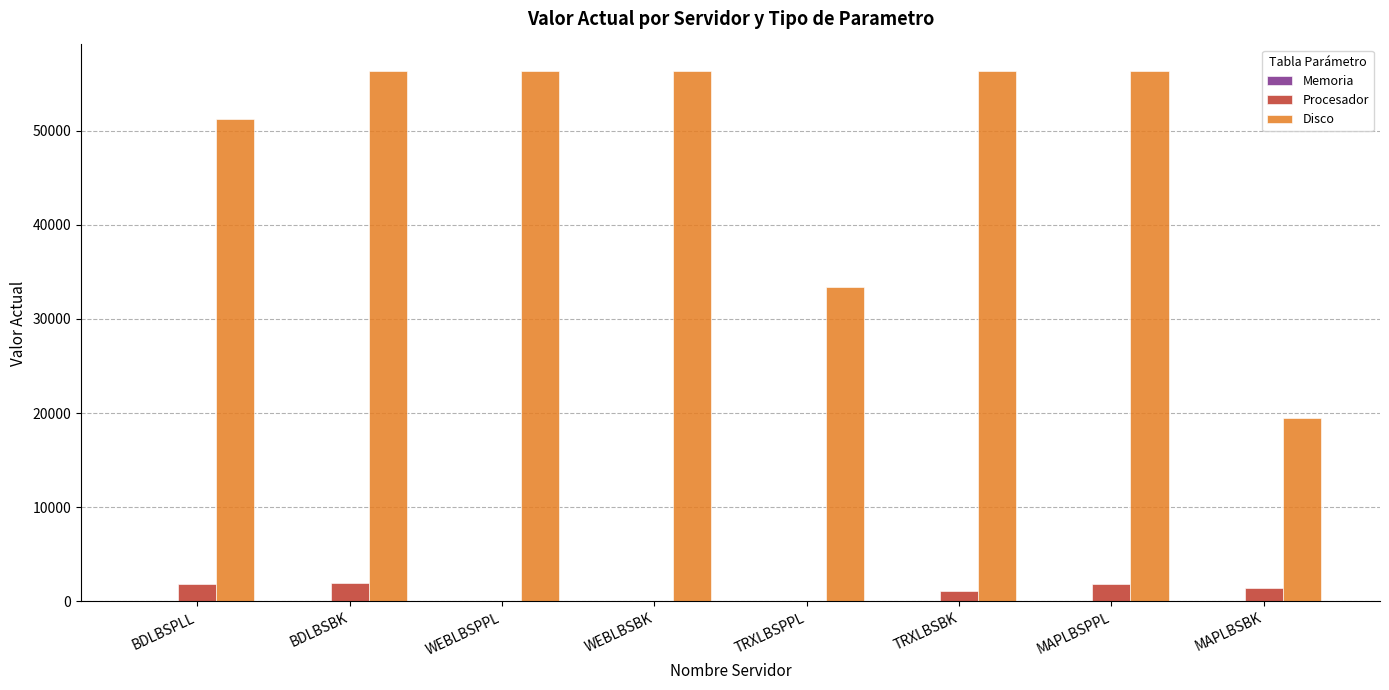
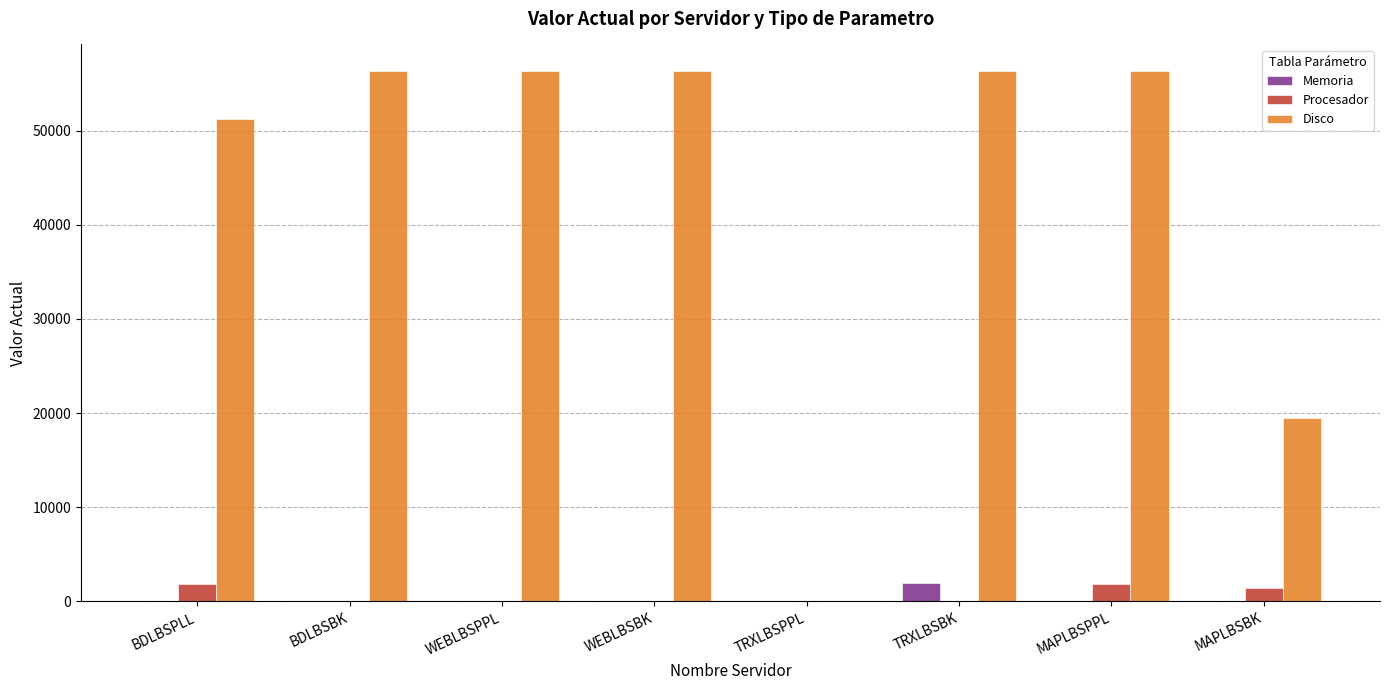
  {
    "Memoria": {
-     "TRXLBSBK": 0
+     "TRXLBSBK": 2000
    },
    "Procesador": {
      "BDLBSPLL": 2000,
-     "BDLBSBK": 2000,
-     "TRXLBSBK": 1000,
+     "BDLBSBK": 0,
+     "TRXLBSBK": 0,
      "MAPLBSPPL": 2000,
      "MAPLBSBK": 1000
    },
    "Disco": {
      "BDLBSPLL": 51000,
      "BDLBSBK": 56000,
      "WEBLBSPPL": 56000,
      "WEBLBSBK": 56000,
-     "TRXLBSPPL": 33000,
+     "TRXLBSPPL": 0,
      "TRXLBSBK": 56000,
      "MAPLBSPPL": 56000,
      "MAPLBSBK": 20000
    }
  }
